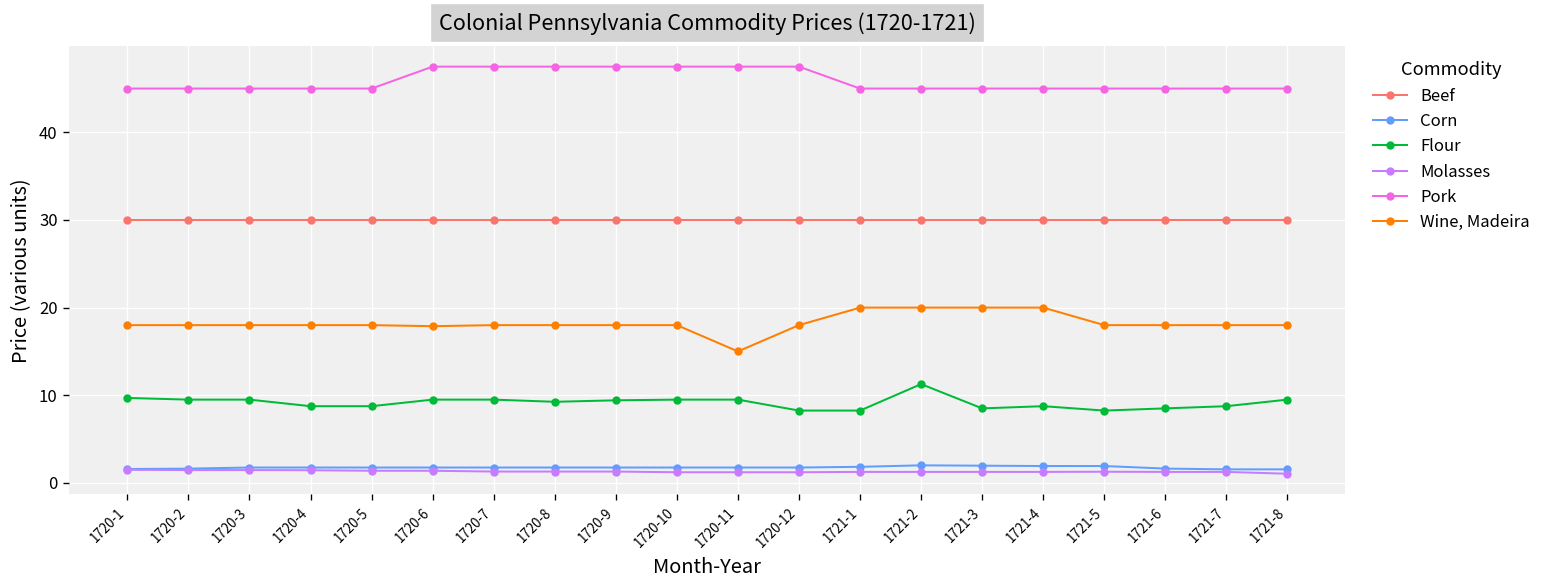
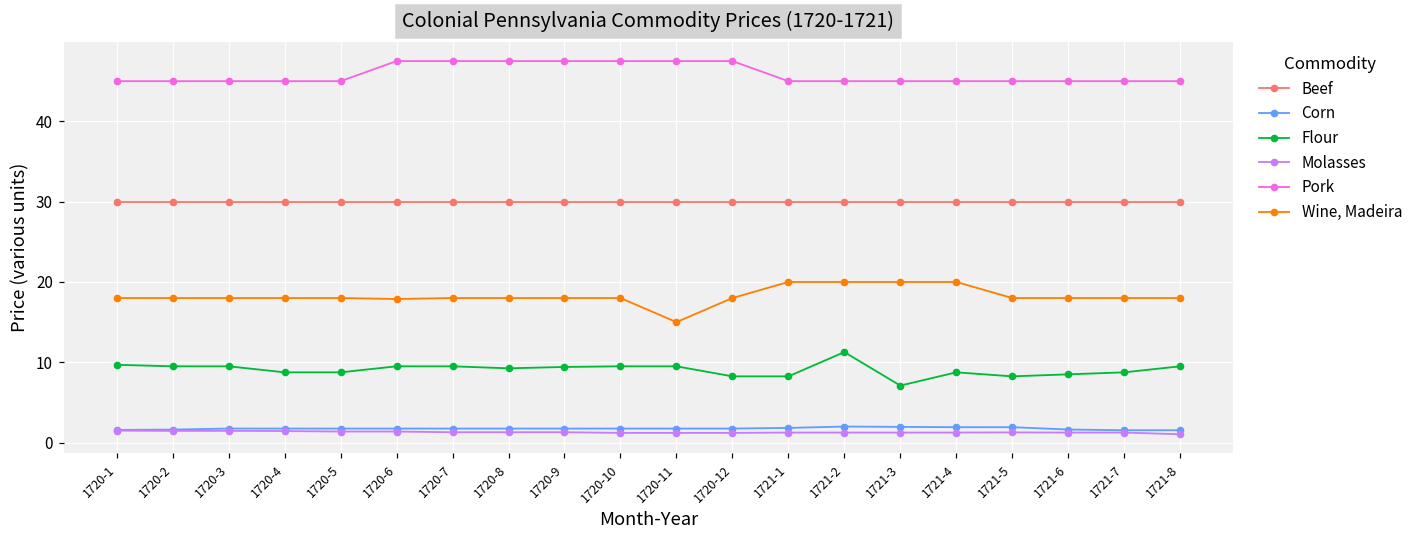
  {
    "Beef": {
      "1720-1": 30,
      "1720-2": 30,
      "1720-3": 30,
      "1720-4": 30,
      "1720-5": 30,
      "1720-6": 30,
      "1720-7": 30,
      "1720-8": 30,
      "1720-9": 30,
      "1720-10": 30,
      "1720-11": 30,
      "1720-12": 30,
      "1721-1": 30,
      "1721-2": 30,
      "1721-3": 30,
      "1721-4": 30,
      "1721-5": 30,
      "1721-6": 30,
      "1721-7": 30,
      "1721-8": 30
    },
    "Corn": {
      "1720-5": 2,
      "1720-6": 2,
      "1720-7": 2,
      "1720-8": 2,
      "1720-9": 2,
      "1720-10": 2,
      "1720-11": 2,
      "1720-12": 2,
      "1721-1": 2,
      "1721-2": 2,
      "1721-3": 2,
      "1721-4": 2,
      "1721-5": 2,
      "1721-6": 2,
      "1721-8": 2
    },
    "Flour": {
      "1720-1": 10,
      "1720-2": 10,
      "1720-3": 10,
      "1720-4": 9,
      "1720-5": 9,
      "1720-6": 10,
      "1720-7": 10,
      "1720-8": 9,
      "1720-9": 9,
      "1720-10": 10,
      "1720-11": 10,
      "1720-12": 8,
      "1721-1": 8,
      "1721-2": 11,
-     "1721-3": 9,
+     "1721-3": 7,
      "1721-4": 9,
      "1721-5": 8,
      "1721-6": 9,
      "1721-7": 9,
      "1721-8": 10
    },
    "Wine, Madeira": {
      "1720-1": 18,
      "1720-2": 18,
      "1720-3": 18,
      "1720-4": 18,
      "1720-5": 18,
      "1720-6": 18,
      "1720-7": 18,
      "1720-8": 18,
      "1720-9": 18,
      "1720-10": 18,
      "1720-11": 15,
      "1720-12": 18,
      "1721-1": 20,
      "1721-2": 20,
      "1721-3": 20,
      "1721-4": 20,
      "1721-5": 18,
      "1721-6": 18,
      "1721-7": 18,
      "1721-8": 18
    }
  }
